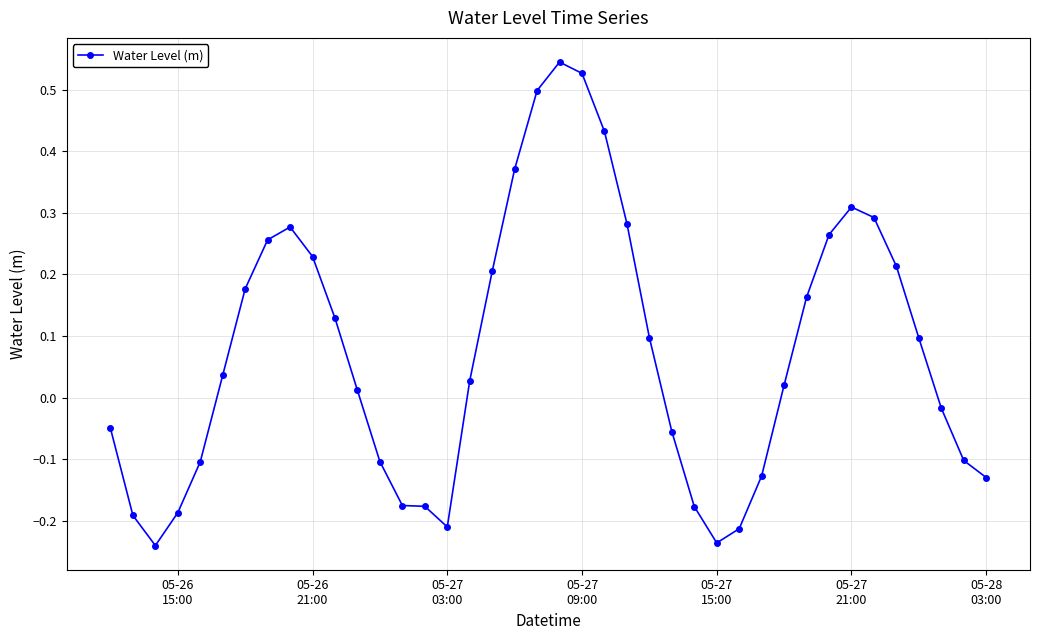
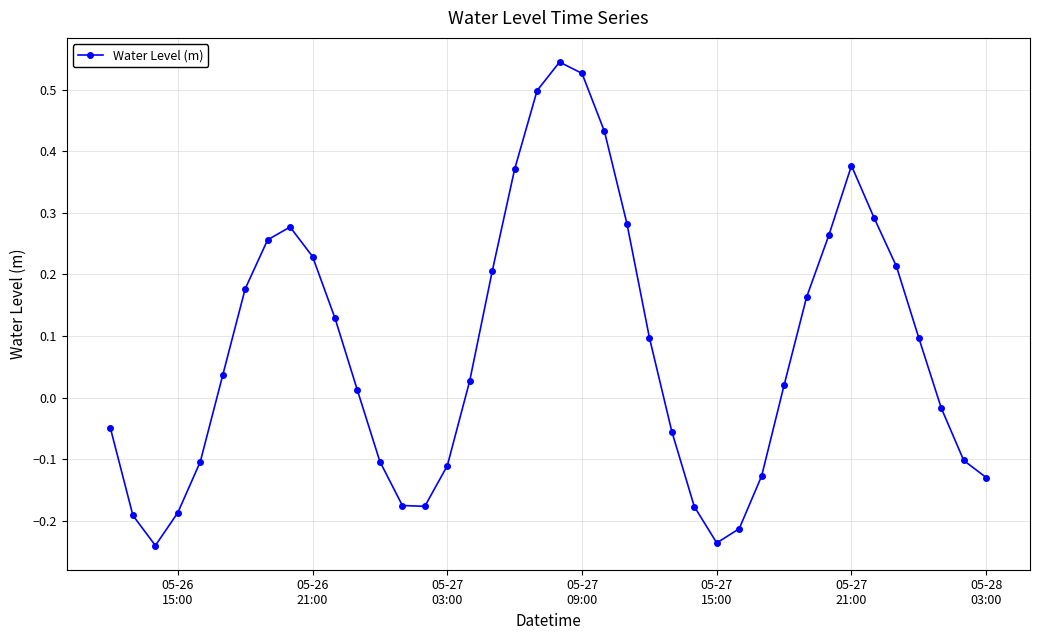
  {
    "05-26 15:00": -0.19,
    "05-26 21:00": 0.23,
-   "05-27 03:00": -0.21,
+   "05-27 03:00": -0.11,
    "05-27 09:00": 0.53,
    "05-27 15:00": -0.24,
-   "05-27 21:00": 0.31,
+   "05-27 21:00": 0.38,
    "05-28 03:00": -0.13
  }
